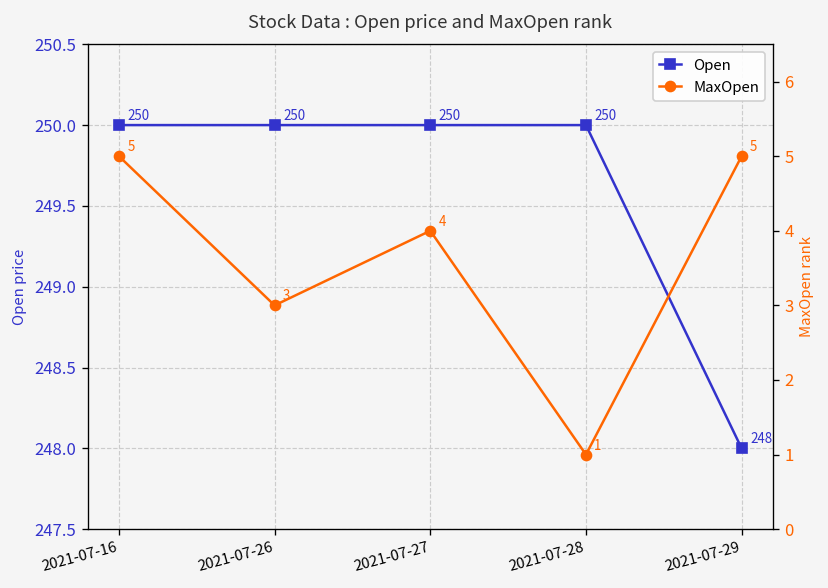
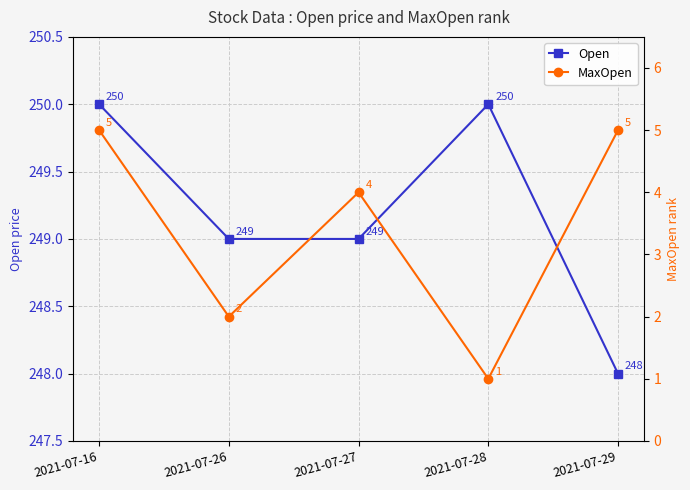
  {
    "Open": {
      "2021-07-16": 250,
-     "2021-07-26": 250,
-     "2021-07-27": 250,
+     "2021-07-26": 249,
+     "2021-07-27": 249,
      "2021-07-28": 250,
      "2021-07-29": 248
    },
    "MaxOpen": {
      "2021-07-16": 5,
-     "2021-07-26": 3,
+     "2021-07-26": 2,
      "2021-07-27": 4,
      "2021-07-28": 1,
      "2021-07-29": 5
    }
  }
